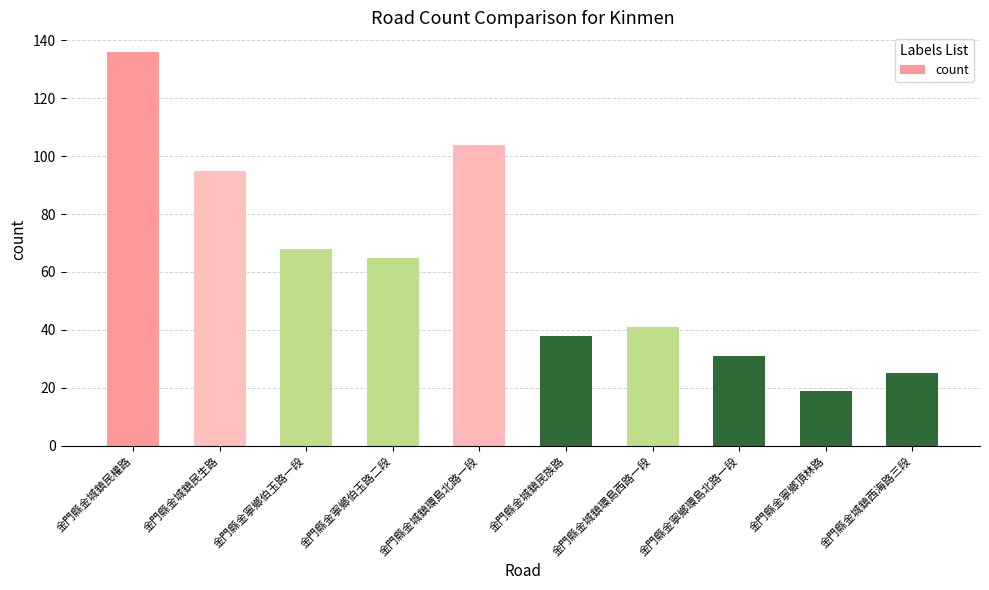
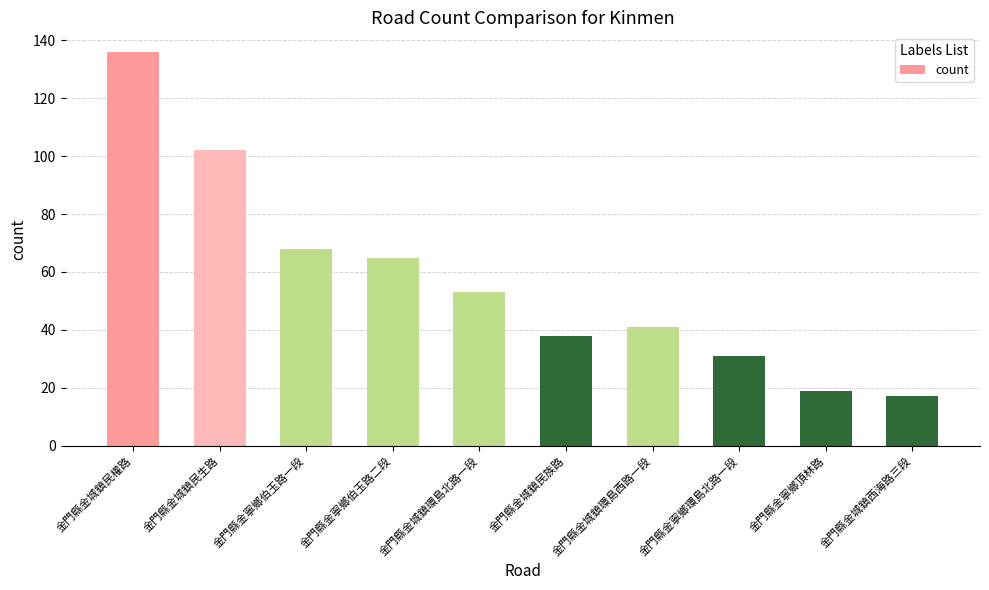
  {
    "金門縣金城鎮民權路": 136,
-   "金門縣金城鎮民生路": 95,
+   "金門縣金城鎮民生路": 102,
    "金門縣金寧鄉伯玉路一段": 68,
    "金門縣金寧鄉伯玉路二段": 65,
-   "金門縣金城鎮環島北路一段": 104,
+   "金門縣金城鎮環島北路一段": 53,
    "金門縣金城鎮民族路": 38,
    "金門縣金城鎮環島西路一段": 41,
    "金門縣金寧鄉環島北路一段": 31,
    "金門縣金寧鄉頂林路": 19,
-   "金門縣金城鎮西海路三段": 25
+   "金門縣金城鎮西海路三段": 17
  }
